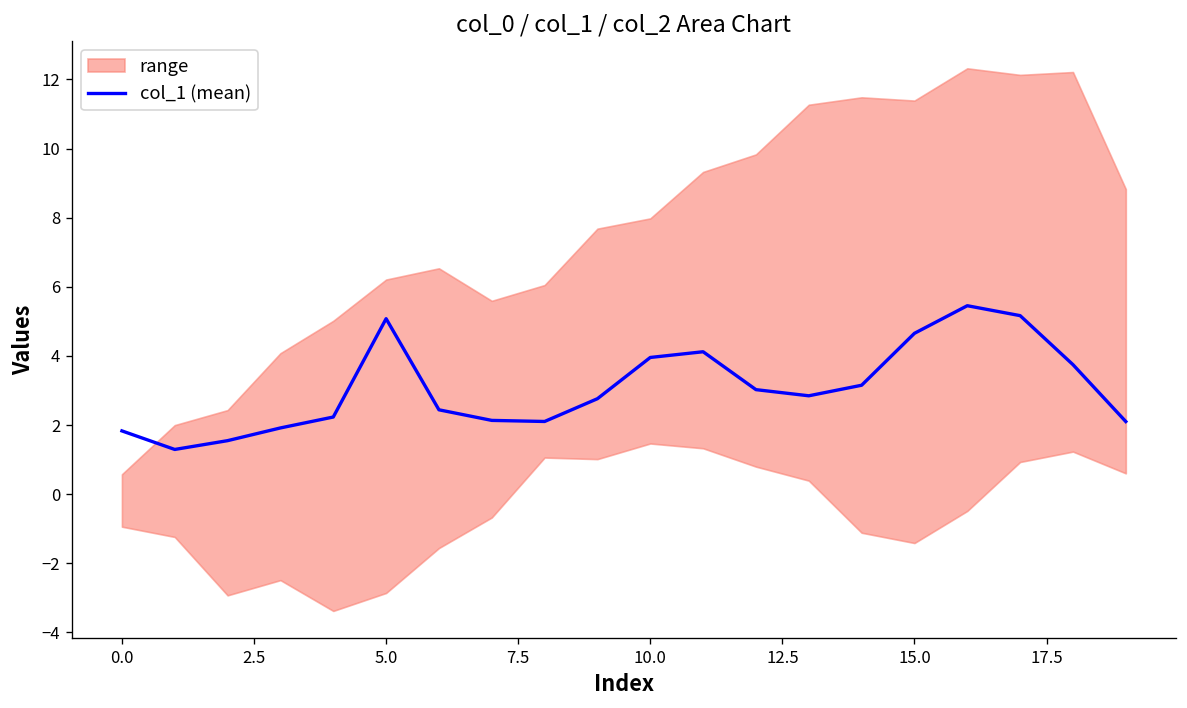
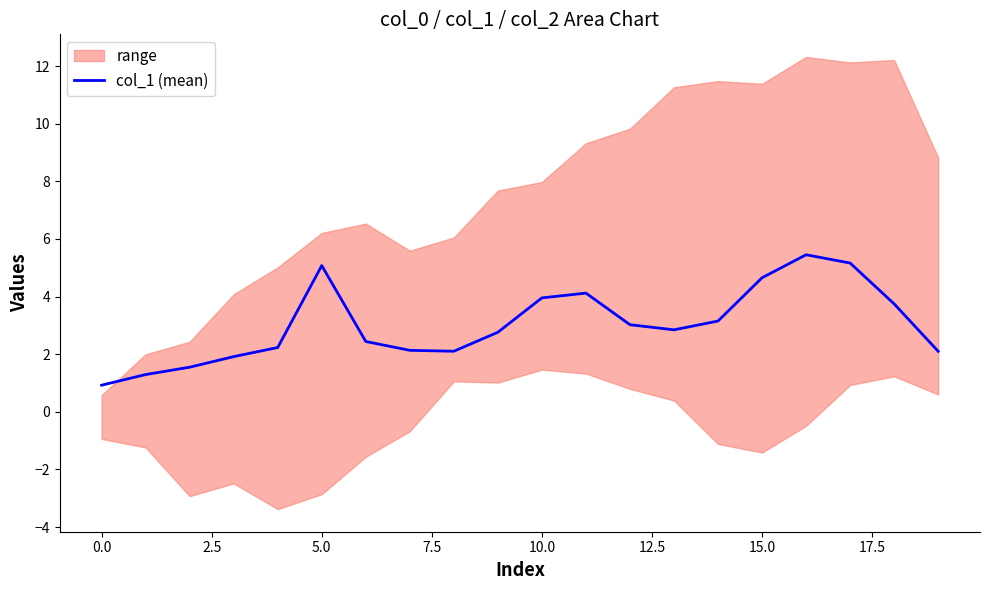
  {
    "col_1 (mean)": {
-     "0.0": 1.8,
+     "0.0": 0.9,
      "5.0": 5.1,
      "10.0": 4.0,
      "15.0": 4.7
    }
  }
